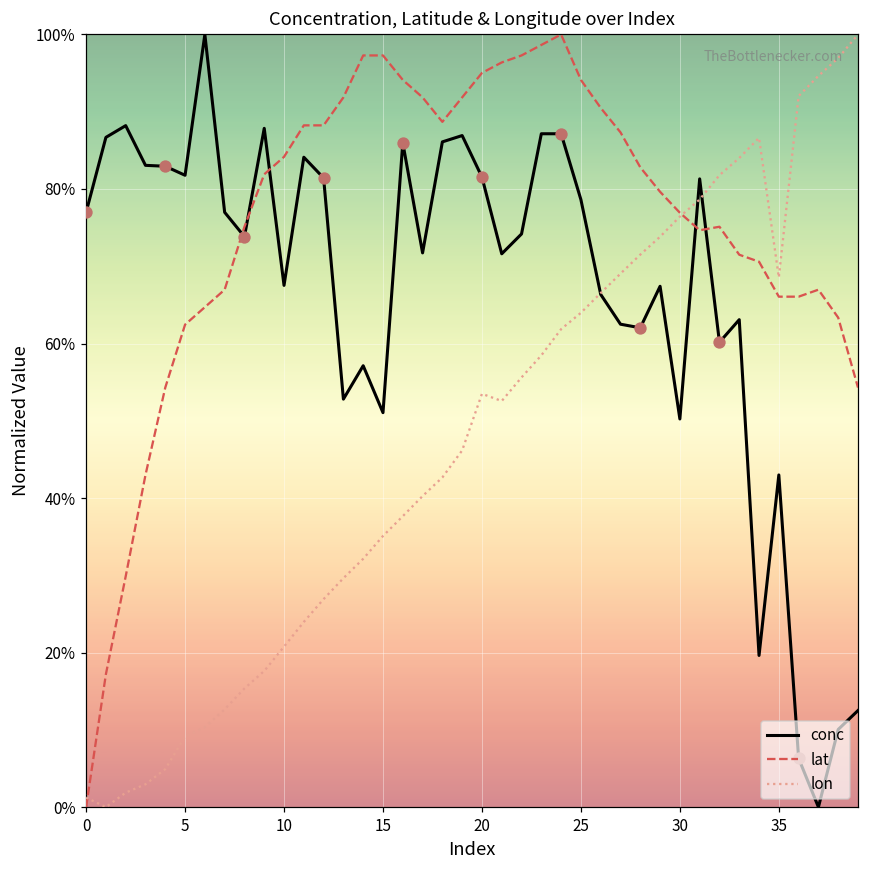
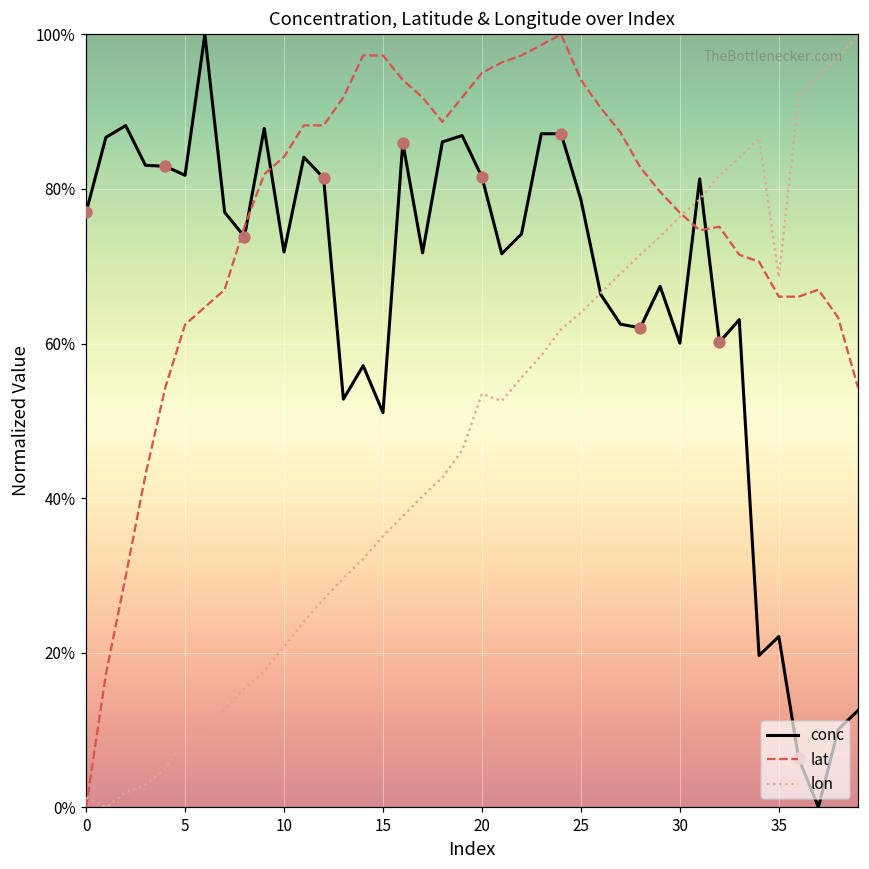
  {
    "conc": {
      "5": "82%",
-     "10": "68%",
+     "10": "72%",
      "15": "51%",
      "25": "79%",
-     "30": "50%",
-     "35": "43%"
+     "30": "60%",
+     "35": "22%"
    },
    "lon": {
      "0": "1%",
      "5": "9%",
      "10": "21%",
      "15": "35%",
      "20": "53%",
      "25": "64%",
      "30": "76%",
      "35": "69%"
    }
  }
